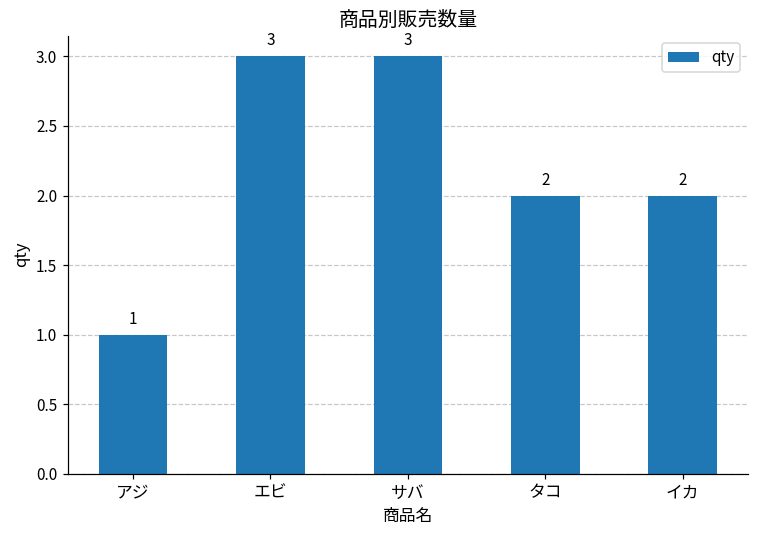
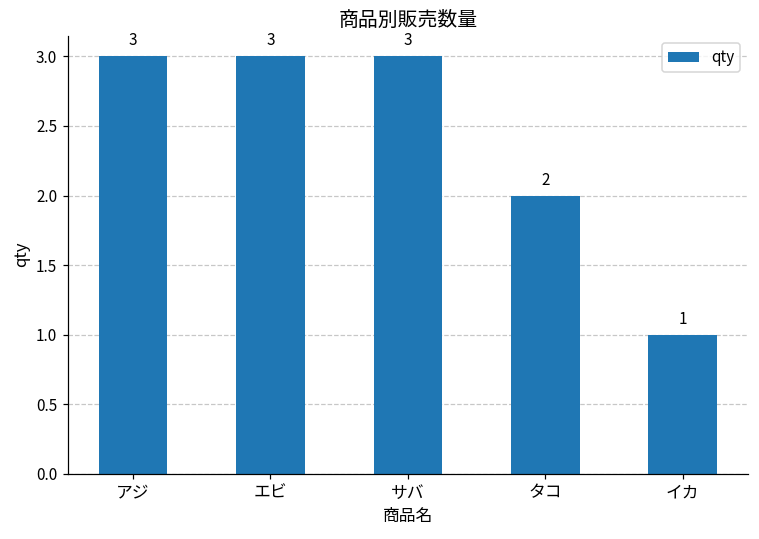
  {
-   "アジ": 1,
+   "アジ": 3,
    "エビ": 3,
    "サバ": 3,
    "タコ": 2,
-   "イカ": 2
+   "イカ": 1
  }
